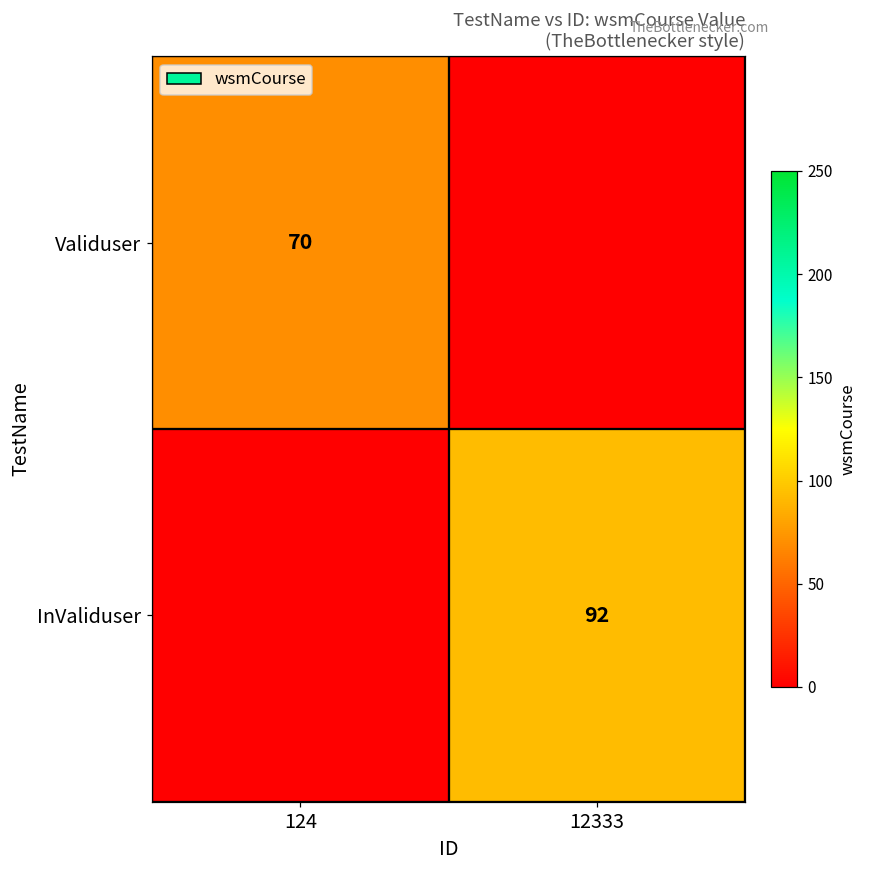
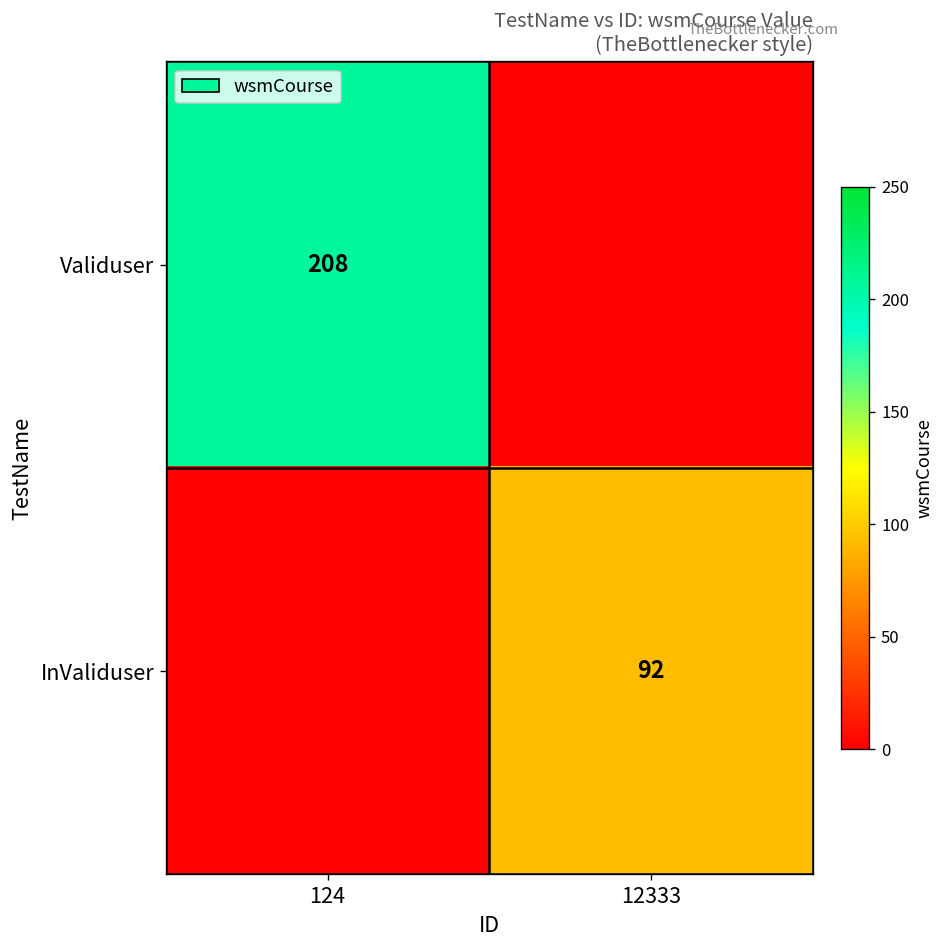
  {
    "Validuser": {
-     "124": 70
+     "124": 208
    },
    "InValiduser": {
      "12333": 92
    }
  }
